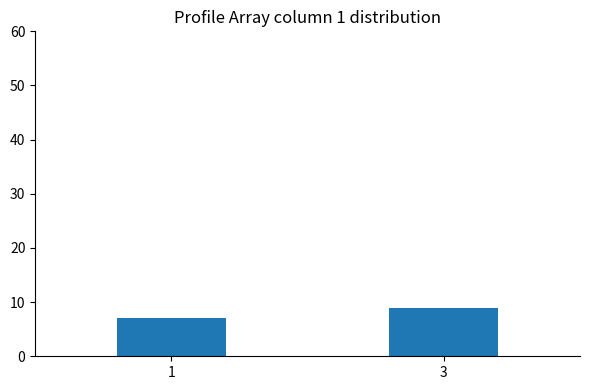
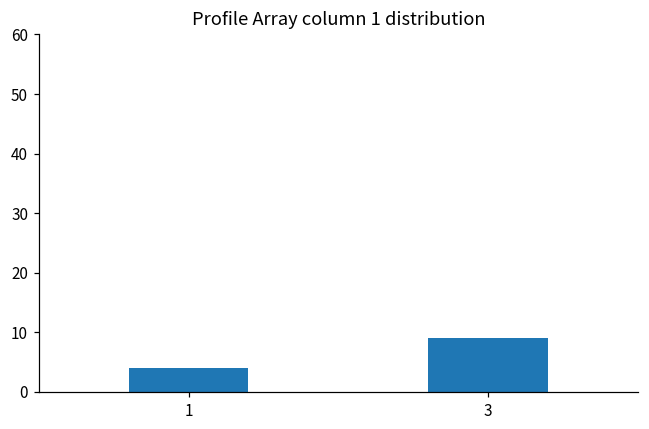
  {
-   "1": 7,
+   "1": 4,
    "3": 9
  }
